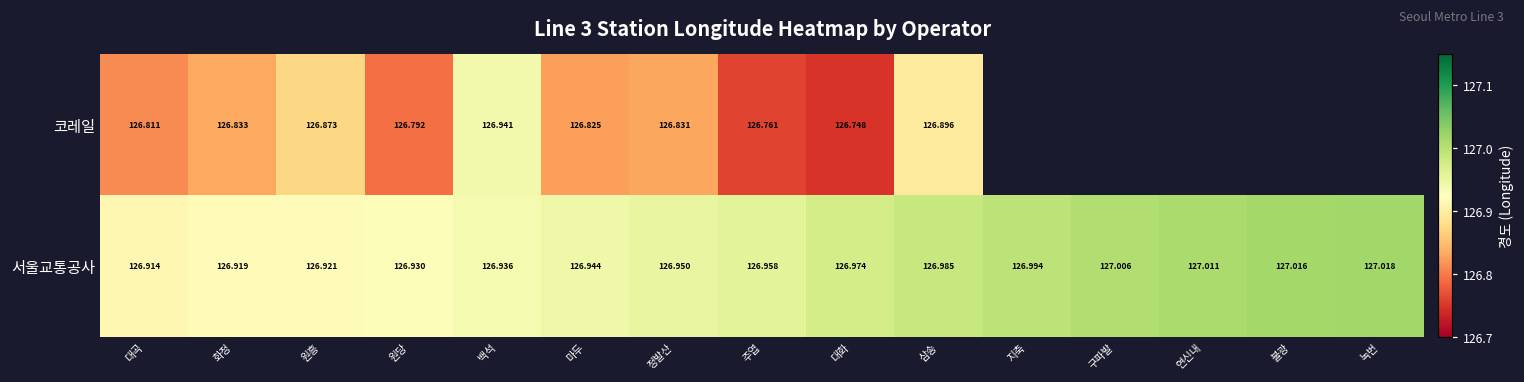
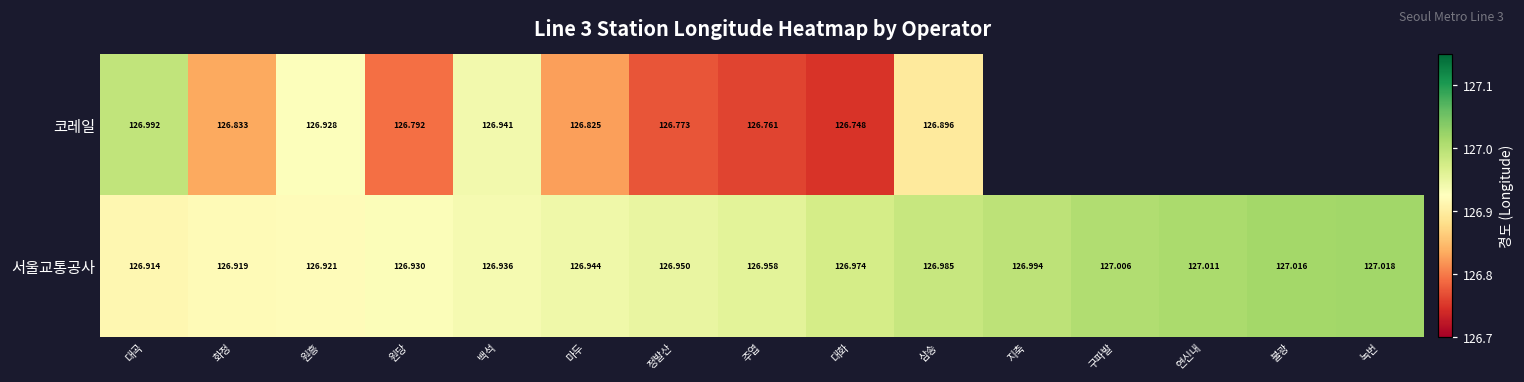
  {
    "코레일": {
-     "대곡": 126.811,
+     "대곡": 126.992,
      "화정": 126.833,
-     "원흥": 126.873,
+     "원흥": 126.928,
      "원당": 126.792,
      "백석": 126.941,
      "마두": 126.825,
-     "정발산": 126.831,
+     "정발산": 126.773,
      "주엽": 126.761,
      "대화": 126.748,
      "삼송": 126.896
    },
    "서울교통공사": {
      "대곡": 126.914,
      "화정": 126.919,
      "원흥": 126.921,
      "원당": 126.930,
      "백석": 126.936,
      "마두": 126.944,
      "정발산": 126.950,
      "주엽": 126.958,
      "대화": 126.974,
      "삼송": 126.985,
      "지축": 126.994,
      "구파발": 127.006,
      "연신내": 127.011,
      "불광": 127.016,
      "녹번": 127.018
    }
  }
